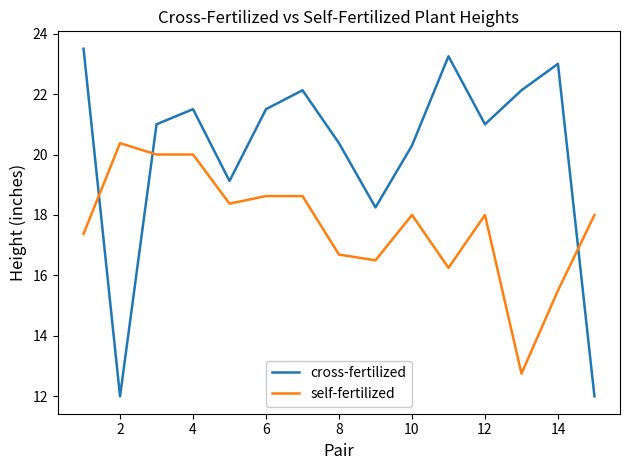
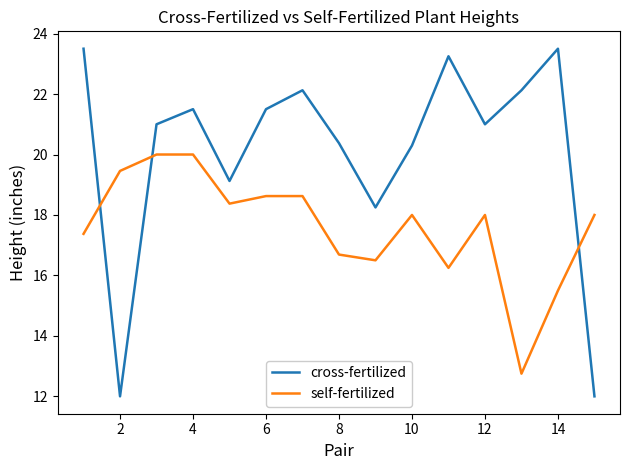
  {
    "cross-fertilized": {
      "2": 12.0,
      "4": 21.5,
      "6": 21.5,
      "8": 20.4,
      "10": 20.3,
      "12": 21.0,
-     "14": 23.0
+     "14": 23.5
    },
    "self-fertilized": {
-     "2": 20.4,
+     "2": 19.5,
      "4": 20.0,
      "6": 18.6,
      "8": 16.7,
      "10": 18.0,
      "12": 18.0,
      "14": 15.5
    }
  }
